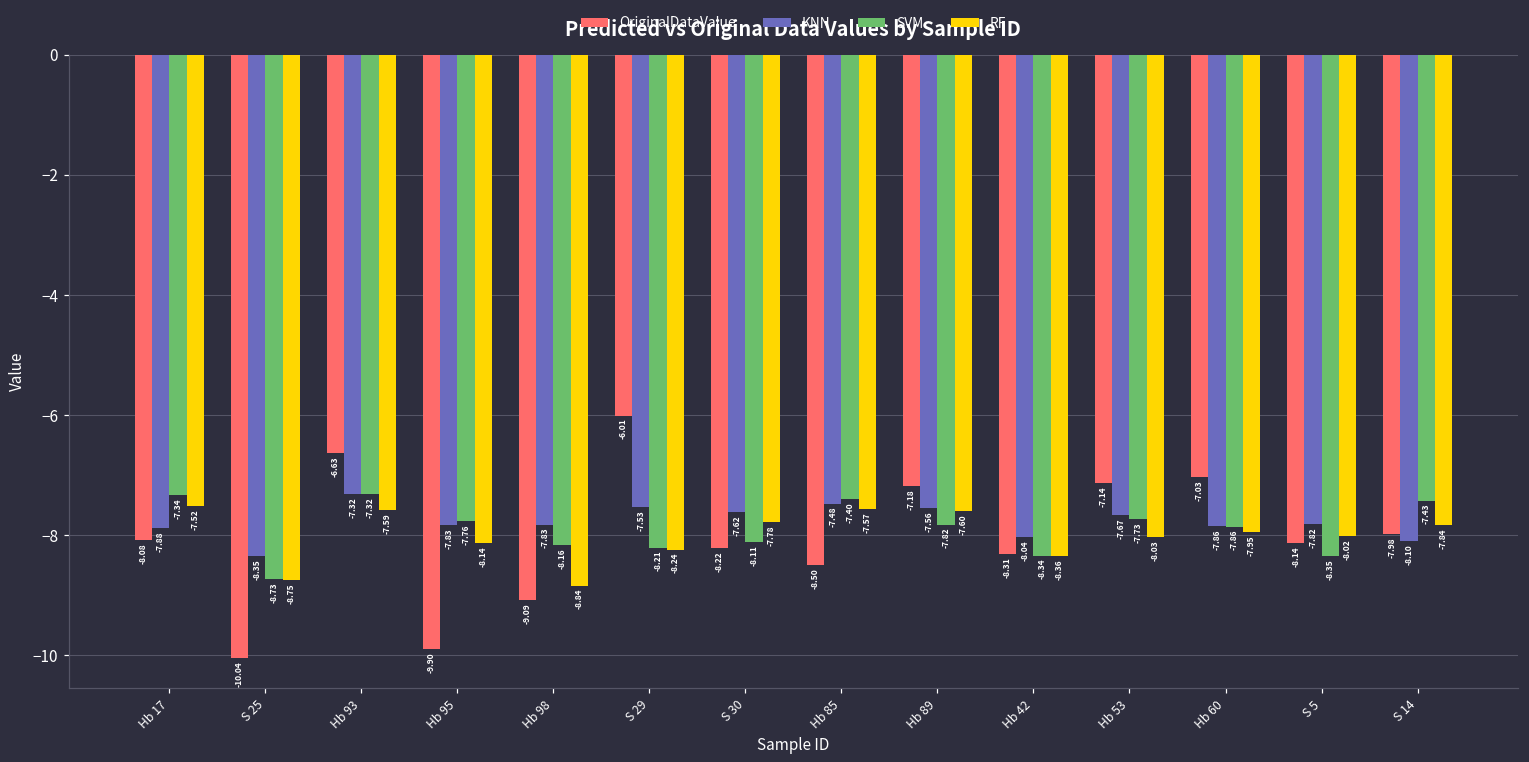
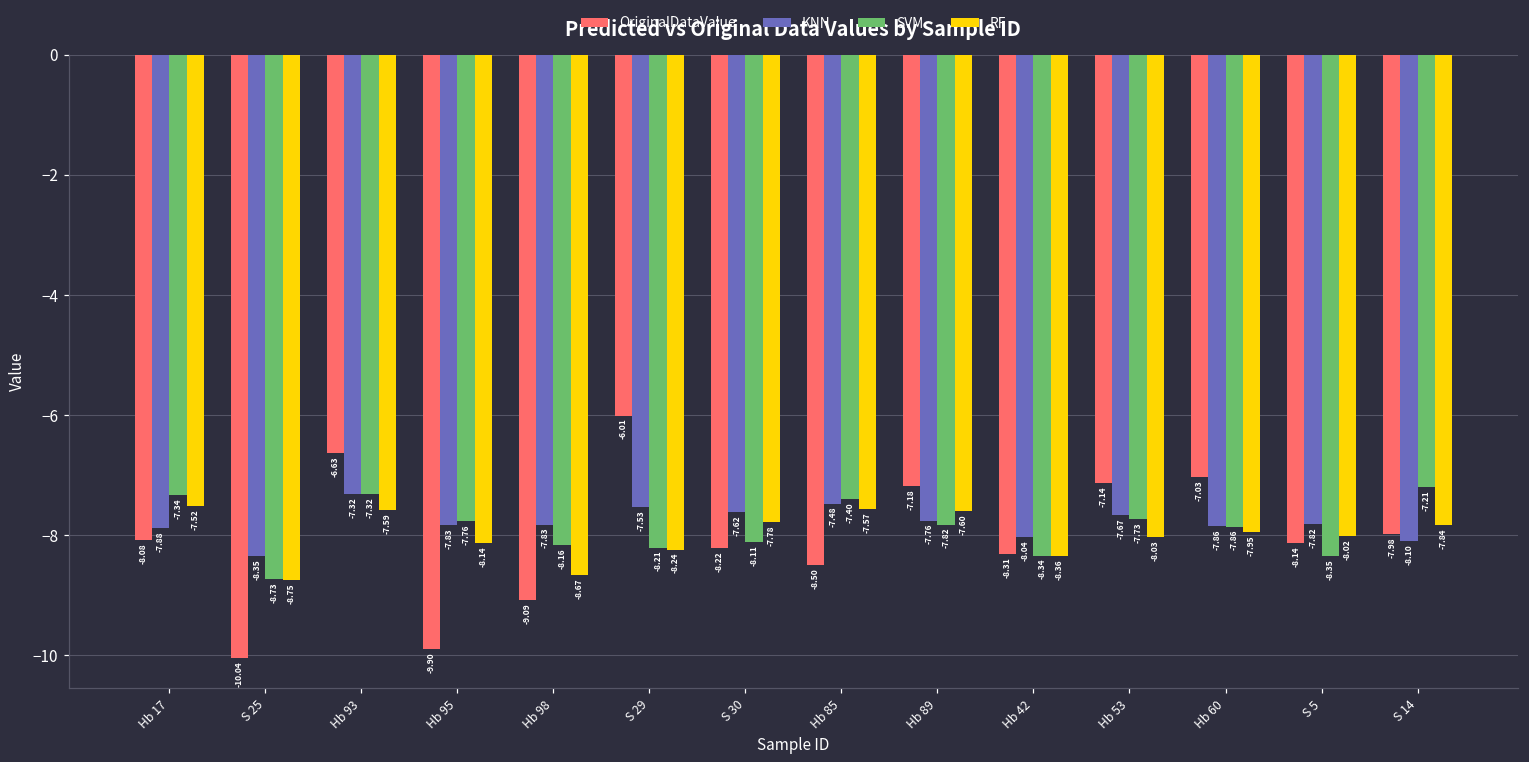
  {
    "OriginalDataValue": {
      "Hb 17": -8.08,
      "S 25": -10.04,
      "Hb 93": -6.63,
      "Hb 95": -9.90,
      "Hb 98": -9.09,
      "S 29": -6.01,
      "S 30": -8.22,
      "Hb 85": -8.50,
      "Hb 89": -7.18,
      "Hb 42": -8.31,
      "Hb 53": -7.14,
      "Hb 60": -7.03,
      "S 5": -8.14,
      "S 14": -7.98
    },
    "KNN": {
      "Hb 17": -7.88,
      "S 25": -8.35,
      "Hb 93": -7.32,
      "Hb 95": -7.83,
      "Hb 98": -7.83,
      "S 29": -7.53,
      "S 30": -7.62,
      "Hb 85": -7.48,
-     "Hb 89": -7.56,
+     "Hb 89": -7.76,
      "Hb 42": -8.04,
      "Hb 53": -7.67,
      "Hb 60": -7.86,
      "S 5": -7.82,
      "S 14": -8.10
    },
    "SVM": {
      "Hb 17": -7.34,
      "S 25": -8.73,
      "Hb 93": -7.32,
      "Hb 95": -7.76,
      "Hb 98": -8.16,
      "S 29": -8.21,
      "S 30": -8.11,
      "Hb 85": -7.40,
      "Hb 89": -7.82,
      "Hb 42": -8.34,
      "Hb 53": -7.73,
      "Hb 60": -7.86,
      "S 5": -8.35,
-     "S 14": -7.43
+     "S 14": -7.21
    },
    "RF": {
      "Hb 17": -7.52,
      "S 25": -8.75,
      "Hb 93": -7.59,
      "Hb 95": -8.14,
-     "Hb 98": -8.84,
+     "Hb 98": -8.67,
      "S 29": -8.24,
      "S 30": -7.78,
      "Hb 85": -7.57,
      "Hb 89": -7.60,
      "Hb 42": -8.36,
      "Hb 53": -8.03,
      "Hb 60": -7.95,
      "S 5": -8.02,
      "S 14": -7.84
    }
  }
